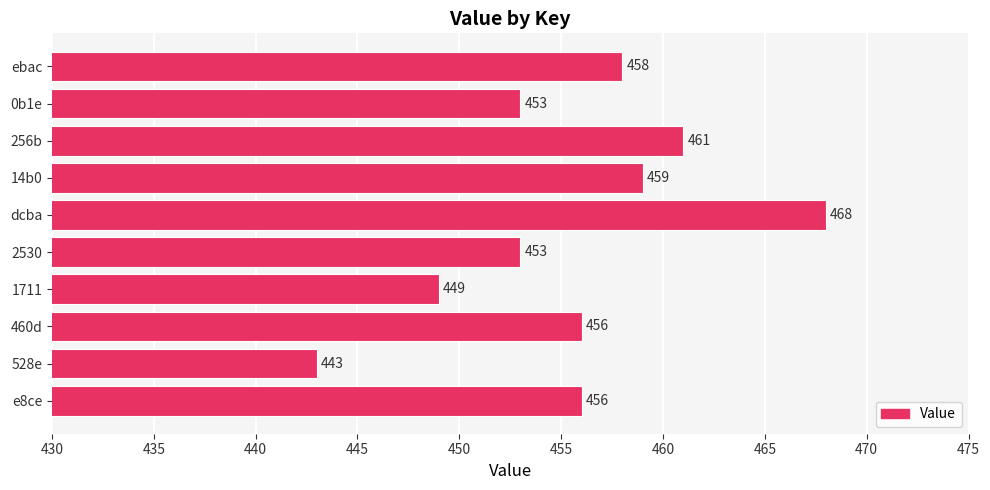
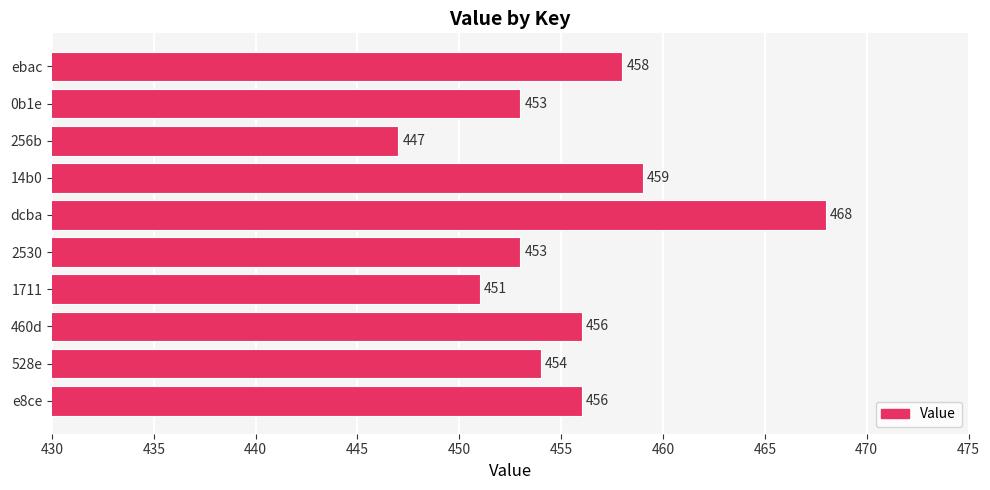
  {
    "ebac": 458,
    "0b1e": 453,
-   "256b": 461,
+   "256b": 447,
    "14b0": 459,
    "dcba": 468,
    "2530": 453,
-   "1711": 449,
+   "1711": 451,
    "460d": 456,
-   "528e": 443,
+   "528e": 454,
    "e8ce": 456
  }
